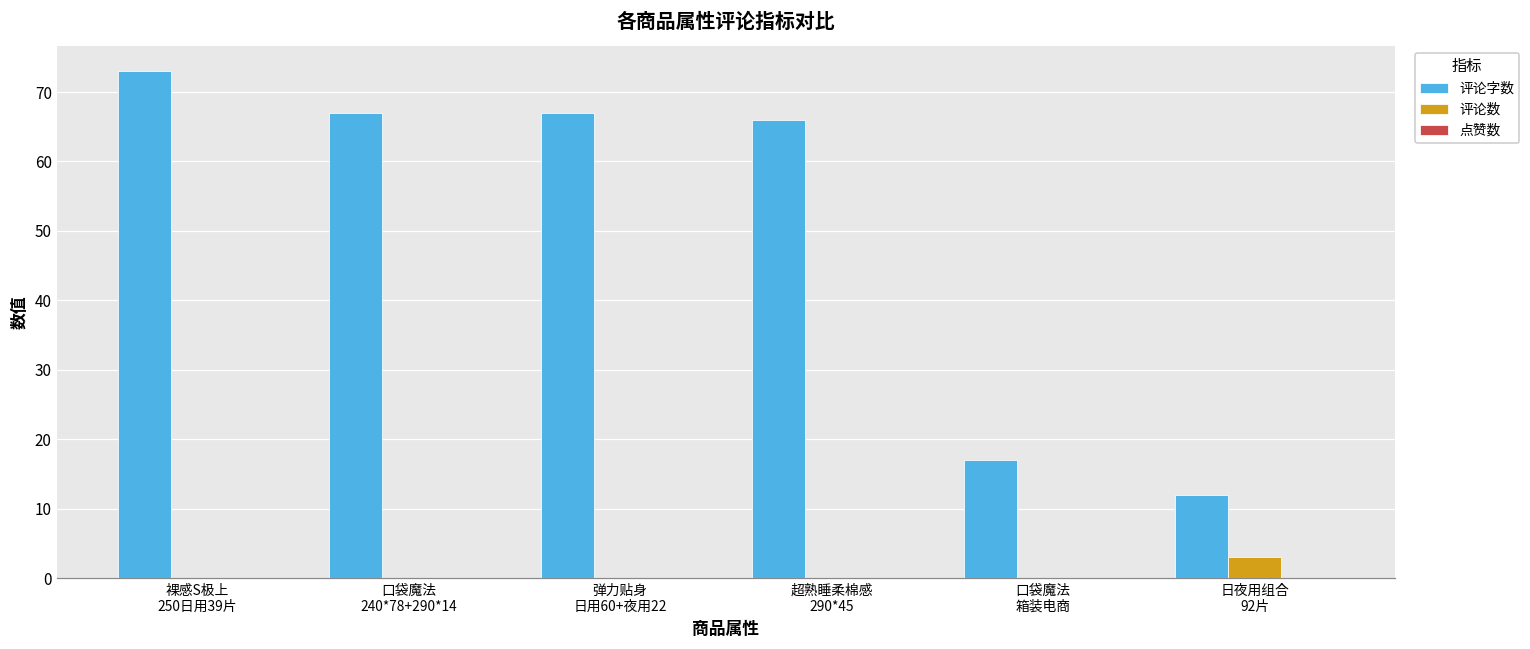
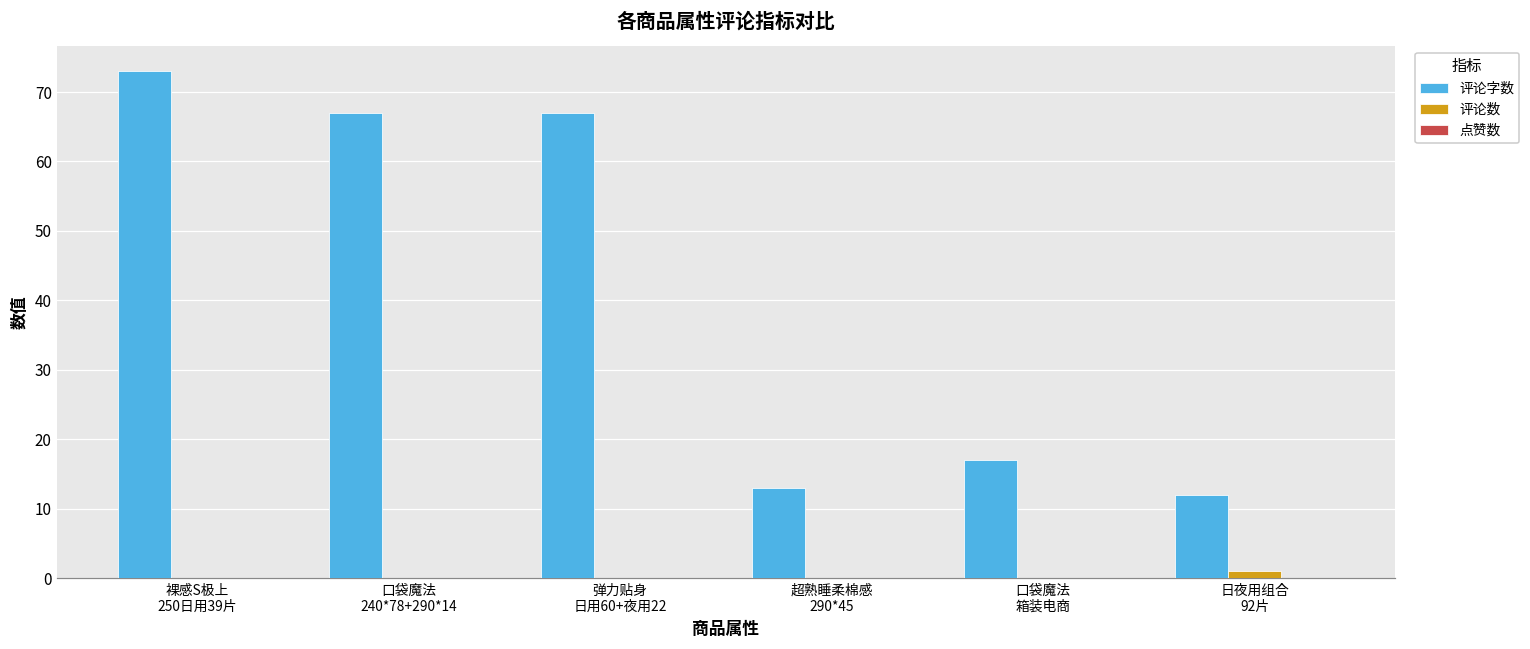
  {
    "评论字数": {
      "裸感S极上 250日用39片": 73,
      "口袋魔法 240*78+290*14": 67,
      "弹力贴身 日用60+夜用22": 67,
-     "超熟睡柔棉感 290*45": 66,
+     "超熟睡柔棉感 290*45": 13,
      "口袋魔法 箱装电商": 17,
      "日夜用组合 92片": 12
    },
    "评论数": {
      "裸感S极上 250日用39片": 0,
      "口袋魔法 240*78+290*14": 0,
      "弹力贴身 日用60+夜用22": 0,
      "超熟睡柔棉感 290*45": 0,
      "口袋魔法 箱装电商": 0,
-     "日夜用组合 92片": 3
+     "日夜用组合 92片": 1
    },
    "点赞数": {
      "裸感S极上 250日用39片": 0,
      "口袋魔法 240*78+290*14": 0,
      "弹力贴身 日用60+夜用22": 0,
      "超熟睡柔棉感 290*45": 0,
      "口袋魔法 箱装电商": 0,
      "日夜用组合 92片": 0
    }
  }
